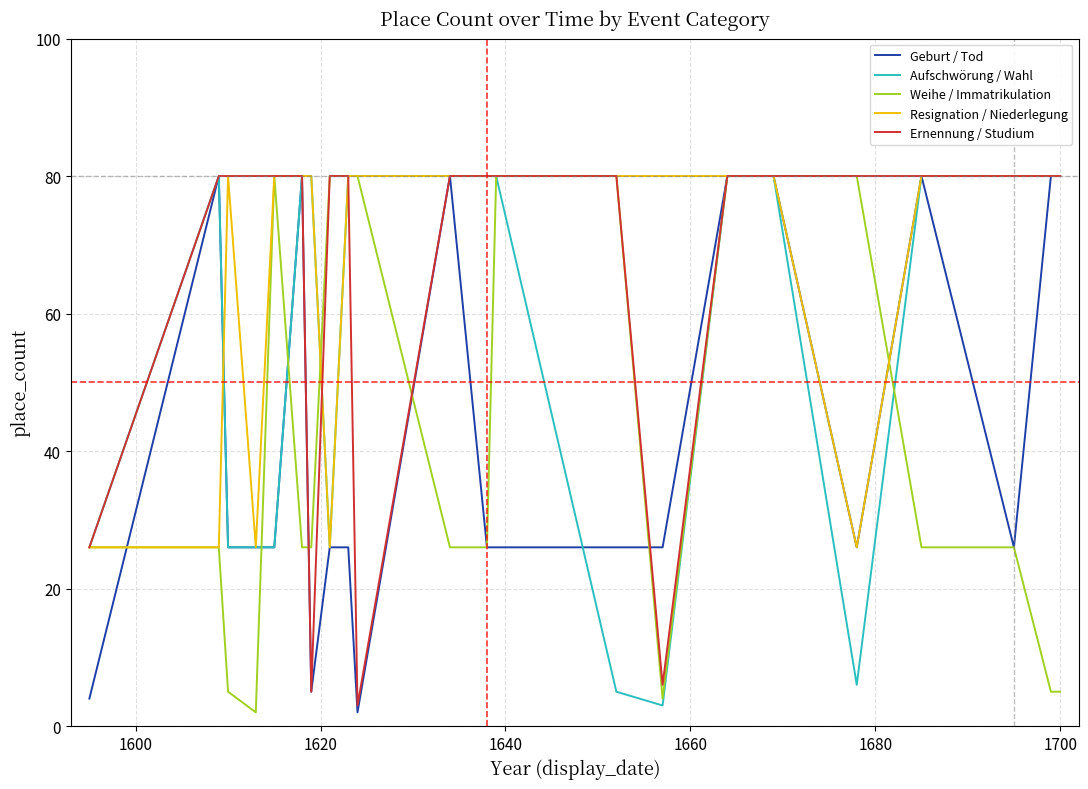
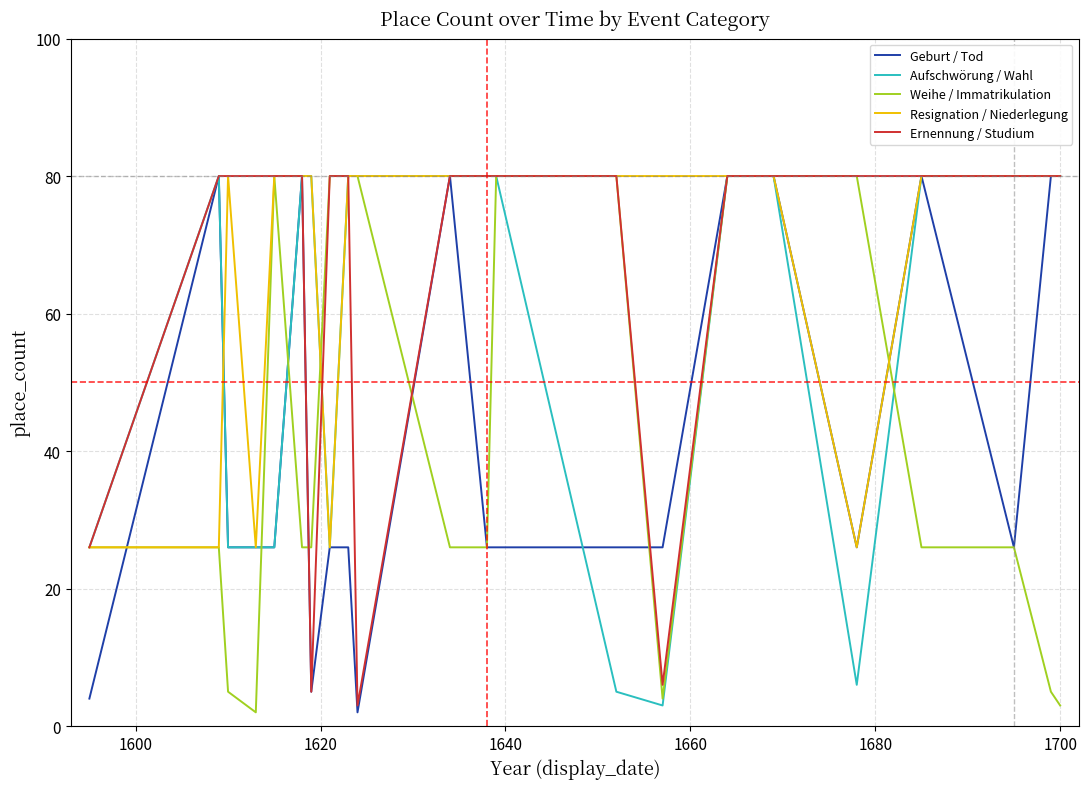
  {
    "Weihe / Immatrikulation": {
-     "1700": 5
+     "1700": 3
    }
  }
